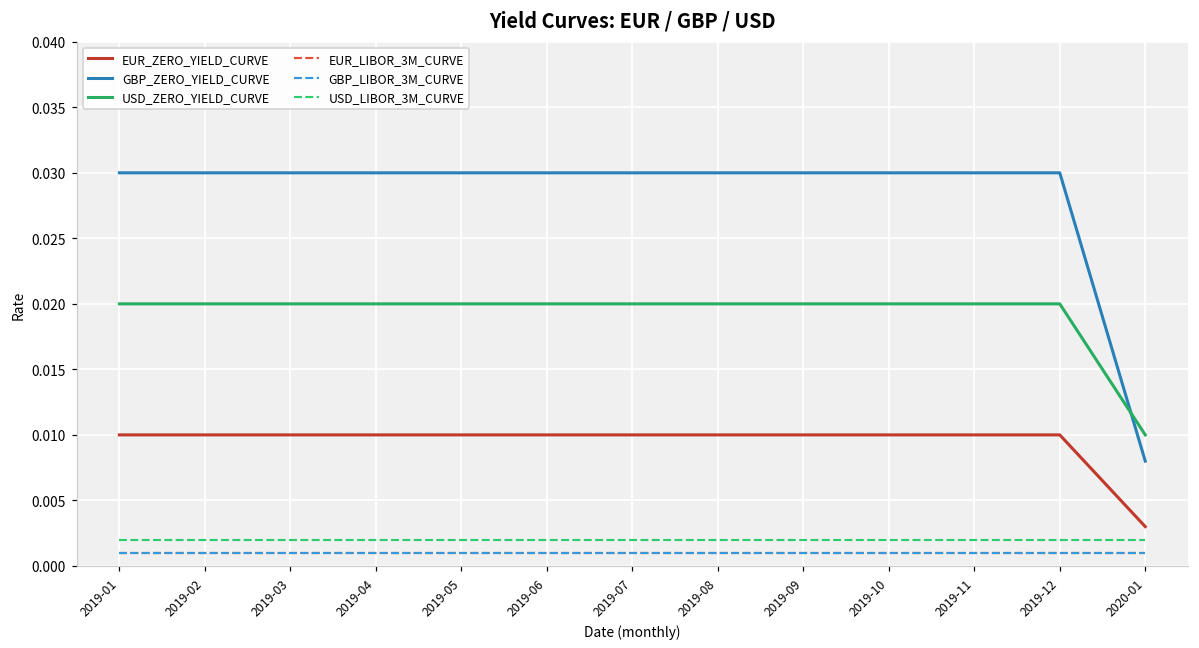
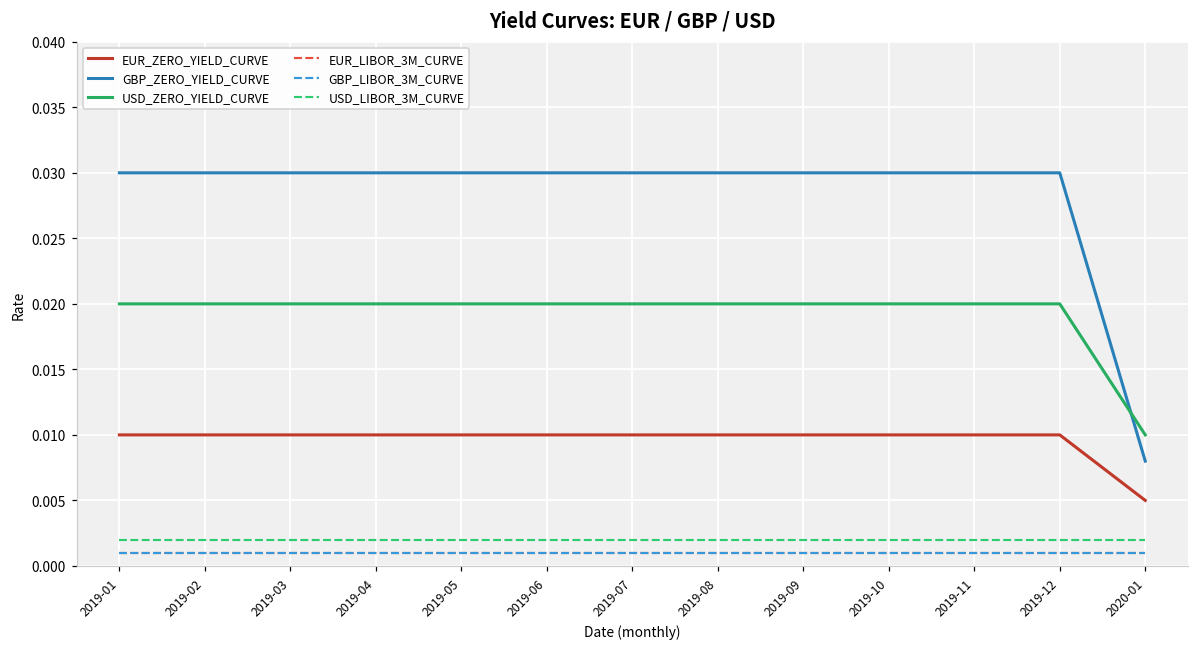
  {
    "EUR_ZERO_YIELD_CURVE": {
      "2019-01": 0.010,
      "2019-02": 0.010,
      "2019-03": 0.010,
      "2019-04": 0.010,
      "2019-05": 0.010,
      "2019-06": 0.010,
      "2019-07": 0.010,
      "2019-08": 0.010,
      "2019-09": 0.010,
      "2019-10": 0.010,
      "2019-11": 0.010,
      "2019-12": 0.010,
-     "2020-01": 0.003
+     "2020-01": 0.005
    }
  }
